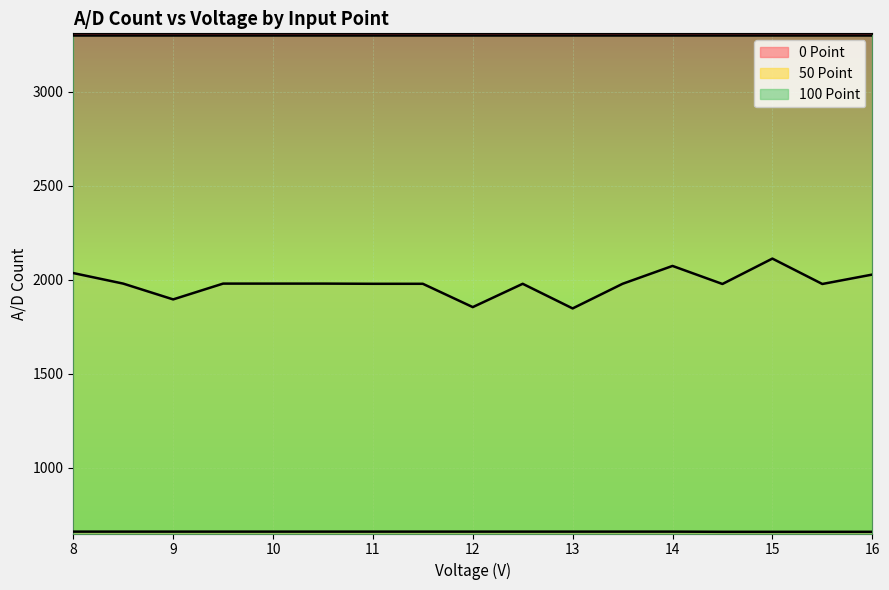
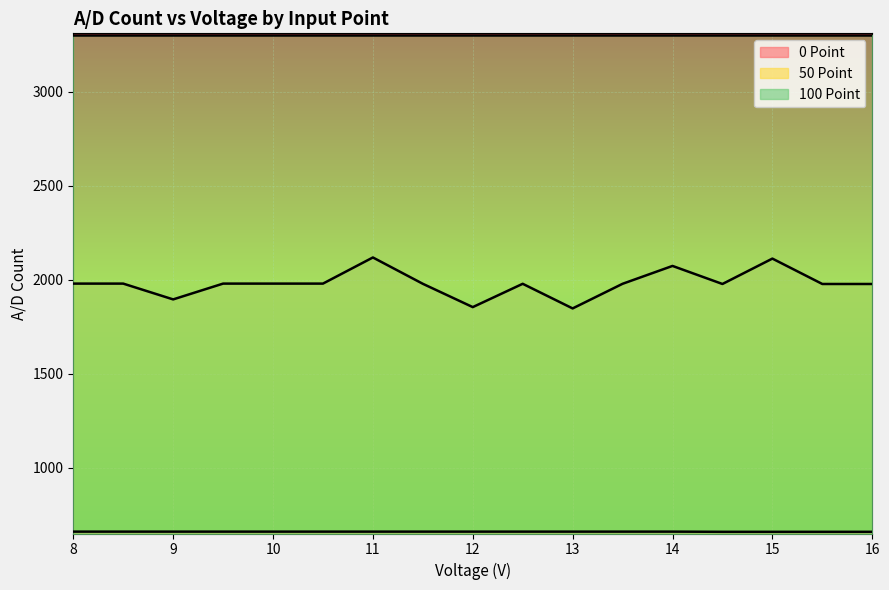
  {
    "0 Point": {
      "8": 660,
      "9": 660,
      "10": 660,
      "11": 660,
      "12": 660,
      "13": 660,
      "14": 660,
      "15": 660,
      "16": 660
    },
    "50 Point": {
-     "8": 2040,
+     "8": 1980,
      "9": 1900,
      "10": 1980,
-     "11": 1980,
+     "11": 2120,
      "12": 1850,
      "13": 1850,
      "14": 2070,
      "15": 2110,
-     "16": 2030
+     "16": 1980
    },
    "100 Point": {
      "8": 3300,
      "9": 3300,
      "10": 3300,
      "11": 3300,
      "12": 3300,
      "13": 3300,
      "14": 3300,
      "15": 3300,
      "16": 3300
    }
  }
